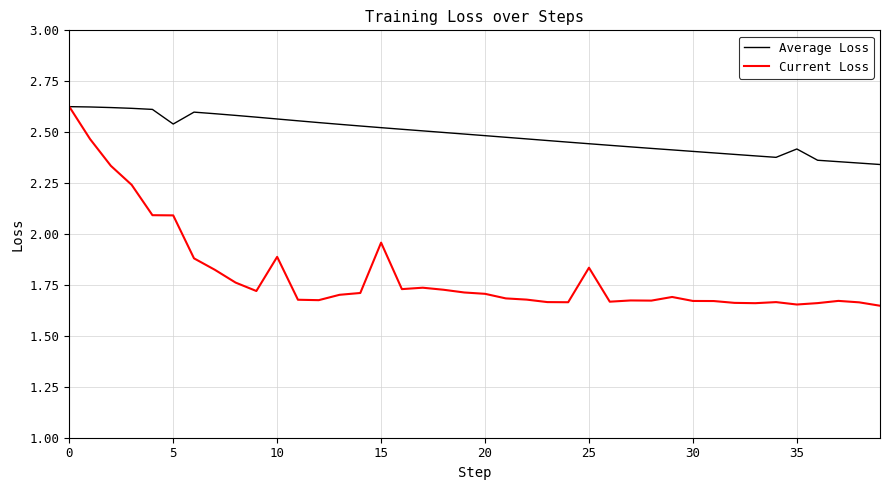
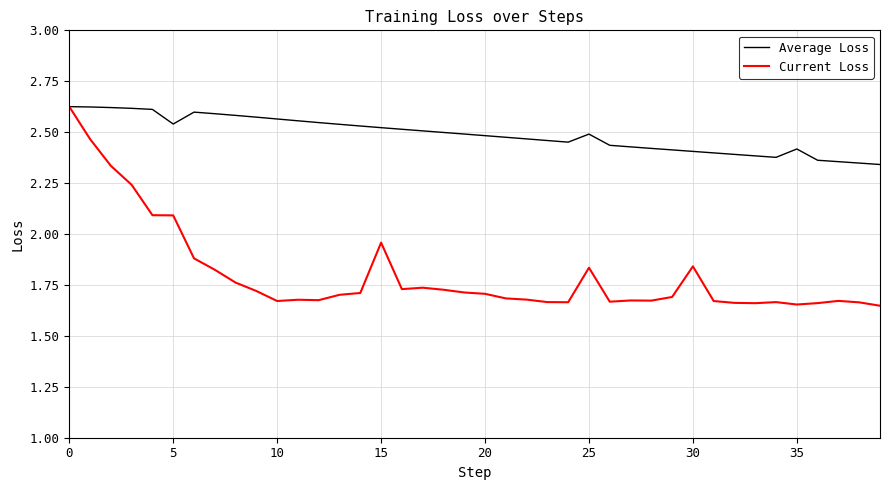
  {
    "Average Loss": {
      "5": 2.54,
      "10": 2.56,
      "15": 2.52,
      "20": 2.48,
-     "25": 2.44,
+     "25": 2.49,
      "30": 2.41,
      "35": 2.42
    },
    "Current Loss": {
      "5": 2.09,
-     "10": 1.89,
+     "10": 1.67,
      "15": 1.96,
      "20": 1.71,
      "25": 1.83,
-     "30": 1.67,
+     "30": 1.84,
      "35": 1.65
    }
  }
